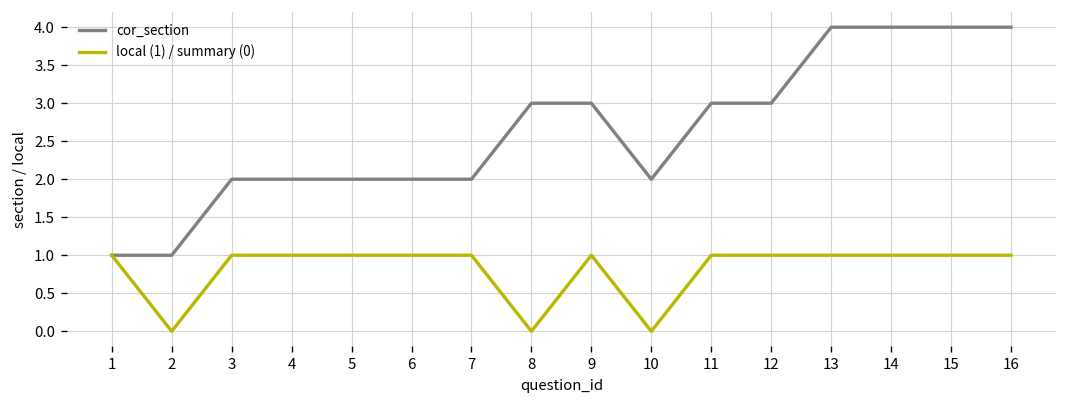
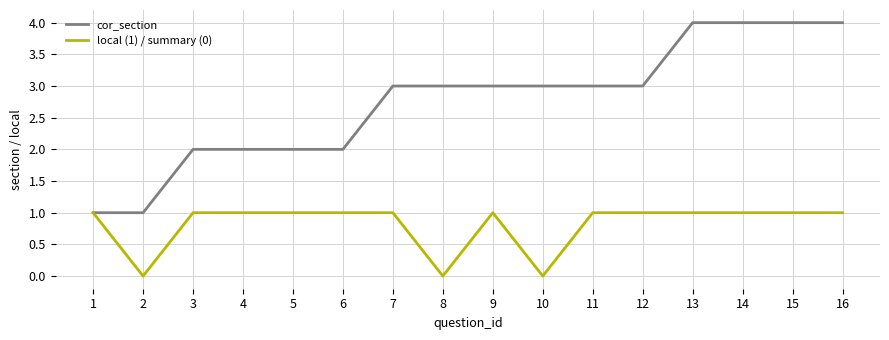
  {
    "cor_section": {
      "2": 1,
      "3": 2,
      "4": 2,
      "5": 2,
      "6": 2,
-     "7": 2,
+     "7": 3,
      "8": 3,
      "9": 3,
-     "10": 2,
+     "10": 3,
      "11": 3,
      "12": 3,
      "13": 4,
      "14": 4,
      "15": 4,
      "16": 4
    },
    "local (1) / summary (0)": {
      "2": 0,
      "3": 1,
      "4": 1,
      "5": 1,
      "6": 1,
      "7": 1,
      "8": 0,
      "9": 1,
      "10": 0,
      "11": 1,
      "12": 1,
      "13": 1,
      "14": 1,
      "15": 1,
      "16": 1
    }
  }
